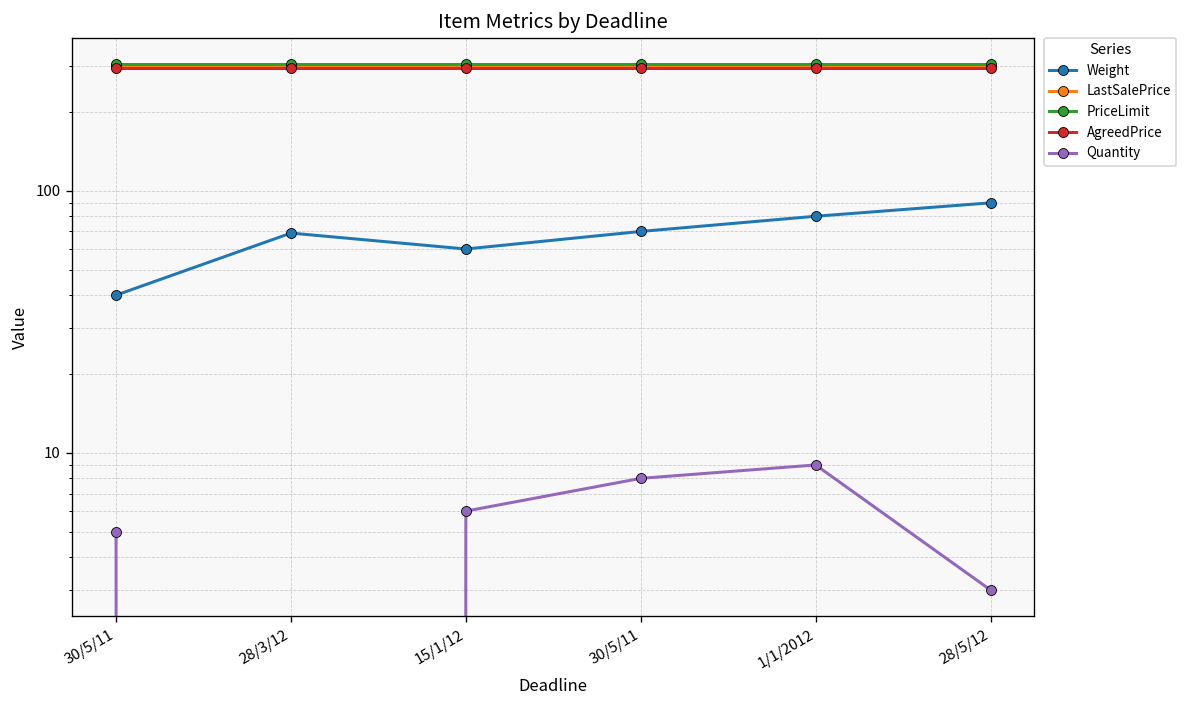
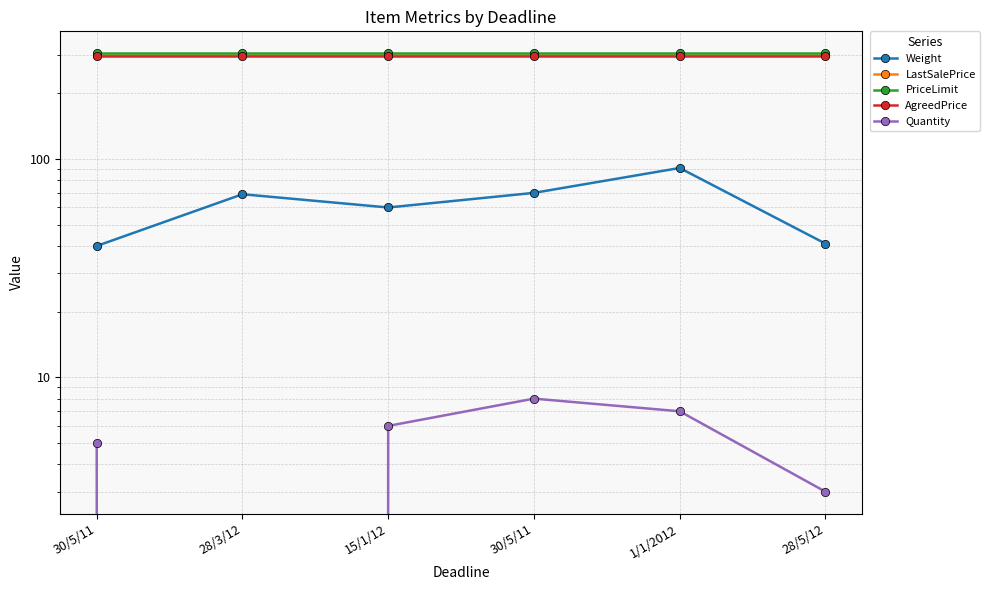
  {
    "Weight": {
      "28/3/12": 69,
      "15/1/12": 60,
-     "1/1/2012": 80,
-     "28/5/12": 90
+     "1/1/2012": 91,
+     "28/5/12": 41
    },
    "Quantity": {
      "15/1/12": 6,
-     "1/1/2012": 9,
+     "1/1/2012": 7,
      "28/5/12": 3
    }
  }
